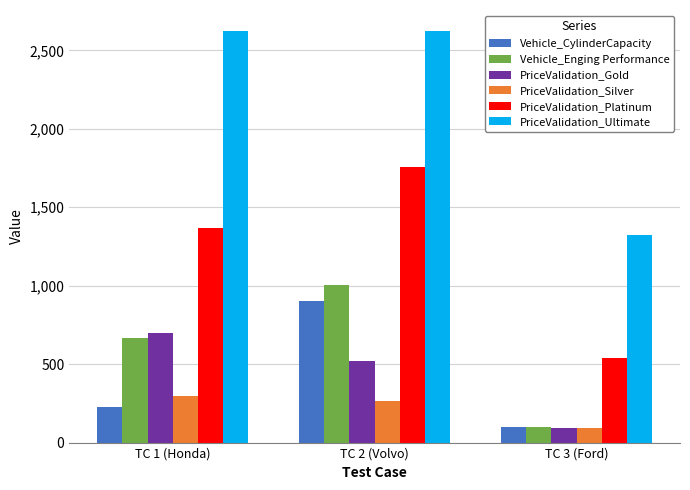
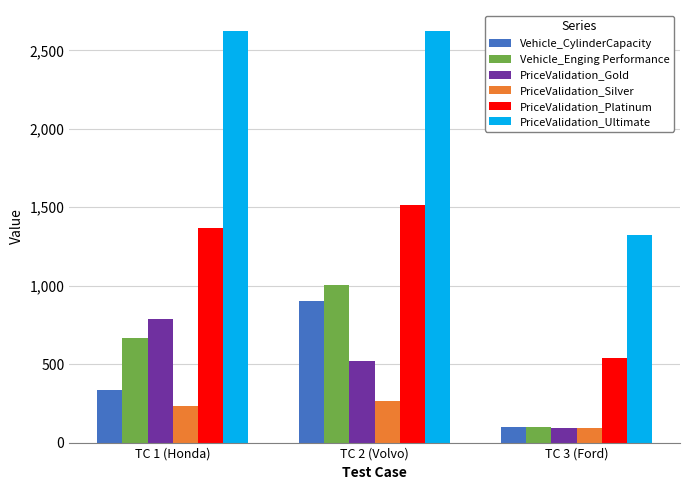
  {
    "Vehicle_CylinderCapacity": {
-     "TC 1 (Honda)": "230",
+     "TC 1 (Honda)": "330",
      "TC 2 (Volvo)": "900",
      "TC 3 (Ford)": "100"
    },
    "Vehicle_Enging Performance": {
      "TC 1 (Honda)": "670",
      "TC 2 (Volvo)": "1,000",
      "TC 3 (Ford)": "100"
    },
    "PriceValidation_Gold": {
-     "TC 1 (Honda)": "700",
+     "TC 1 (Honda)": "790",
      "TC 2 (Volvo)": "520",
      "TC 3 (Ford)": "100"
    },
    "PriceValidation_Silver": {
-     "TC 1 (Honda)": "300",
+     "TC 1 (Honda)": "240",
      "TC 2 (Volvo)": "260",
      "TC 3 (Ford)": "90"
    },
    "PriceValidation_Platinum": {
      "TC 1 (Honda)": "1,370",
-     "TC 2 (Volvo)": "1,760",
+     "TC 2 (Volvo)": "1,520",
      "TC 3 (Ford)": "540"
    },
    "PriceValidation_Ultimate": {
      "TC 1 (Honda)": "2,620",
      "TC 2 (Volvo)": "2,630",
      "TC 3 (Ford)": "1,320"
    }
  }
